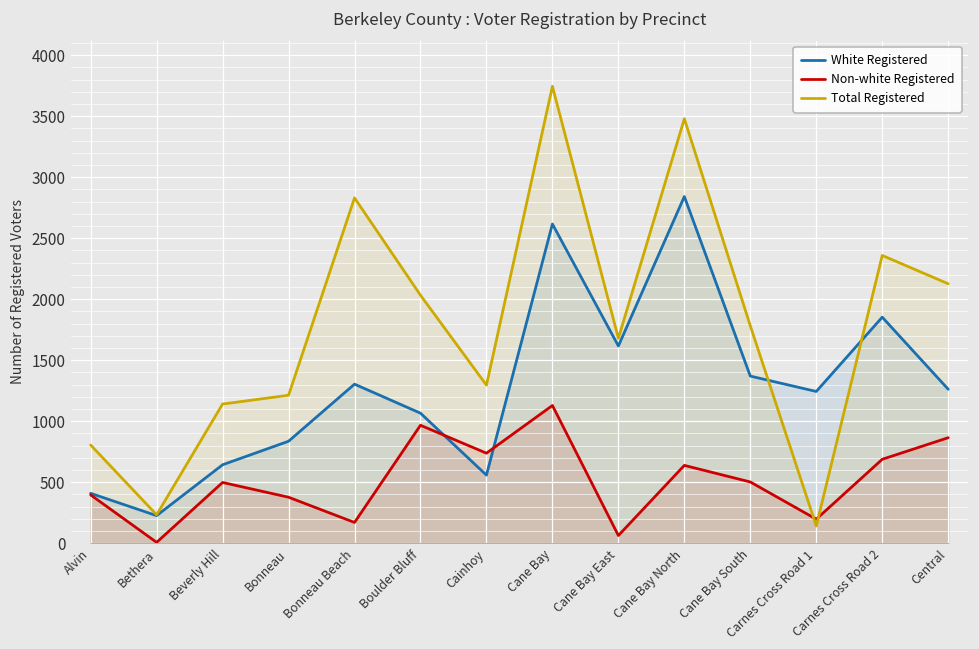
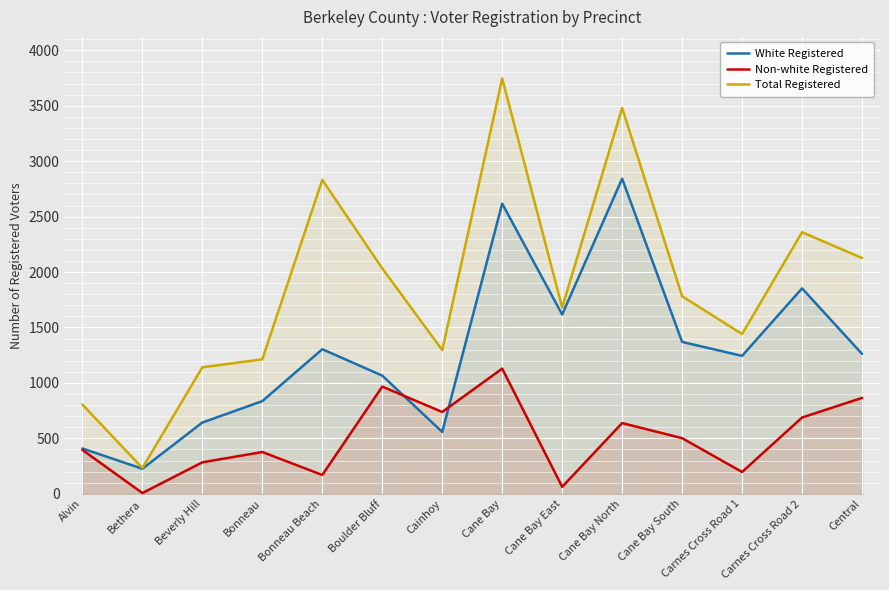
  {
    "White Registered": {
      "Beverly Hill": 640,
      "Bonneau": 840,
      "Bonneau Beach": 1300,
      "Boulder Bluff": 1070,
      "Cainhoy": 560,
      "Cane Bay": 2620,
      "Cane Bay East": 1620,
      "Cane Bay North": 2840,
      "Cane Bay South": 1370,
      "Carnes Cross Road 1": 1240,
      "Carnes Cross Road 2": 1850,
      "Central": 1260
    },
    "Non-white Registered": {
      "Bethera": 10,
-     "Beverly Hill": 500,
+     "Beverly Hill": 280,
      "Bonneau": 380,
      "Bonneau Beach": 170,
      "Boulder Bluff": 970,
      "Cainhoy": 740,
      "Cane Bay": 1130,
      "Cane Bay East": 60,
      "Cane Bay North": 640,
      "Cane Bay South": 500,
      "Carnes Cross Road 1": 200,
      "Carnes Cross Road 2": 690,
      "Central": 870
    },
    "Total Registered": {
      "Alvin": 810,
      "Beverly Hill": 1140,
      "Bonneau": 1210,
      "Bonneau Beach": 2830,
      "Boulder Bluff": 2030,
      "Cainhoy": 1300,
      "Cane Bay": 3750,
      "Cane Bay East": 1680,
      "Cane Bay North": 3480,
      "Cane Bay South": 1780,
-     "Carnes Cross Road 1": 140,
+     "Carnes Cross Road 1": 1440,
      "Carnes Cross Road 2": 2360,
      "Central": 2130
    }
  }
